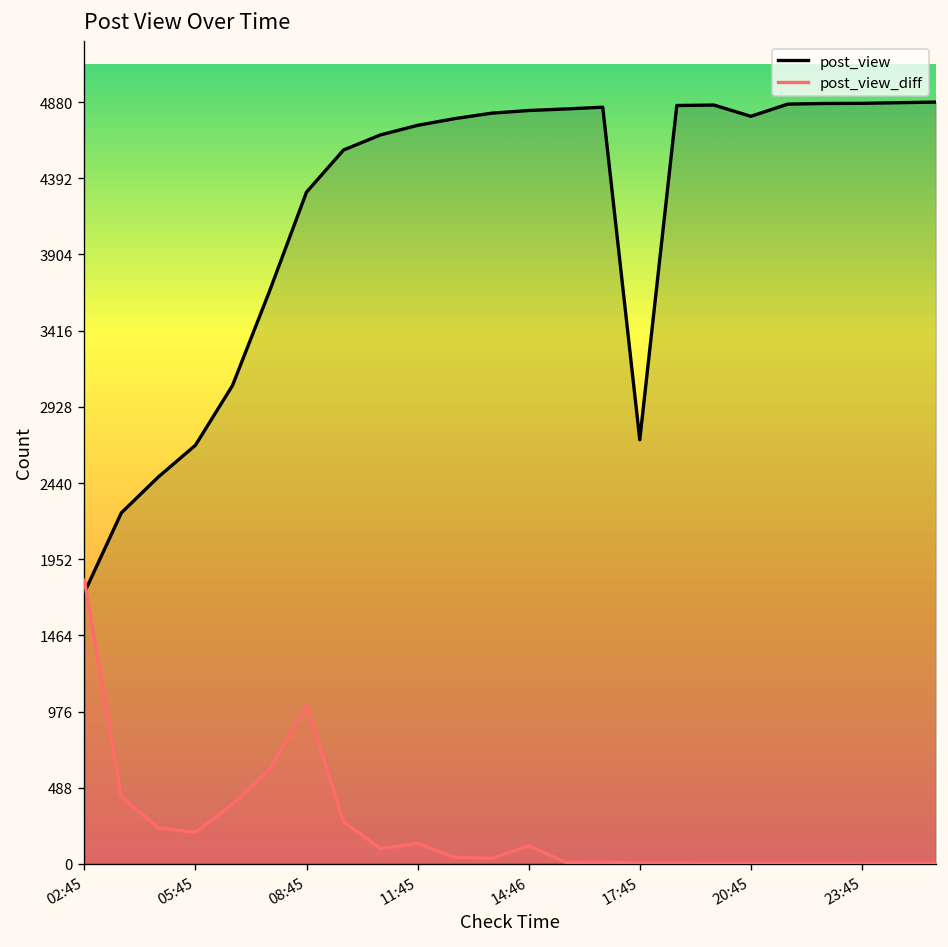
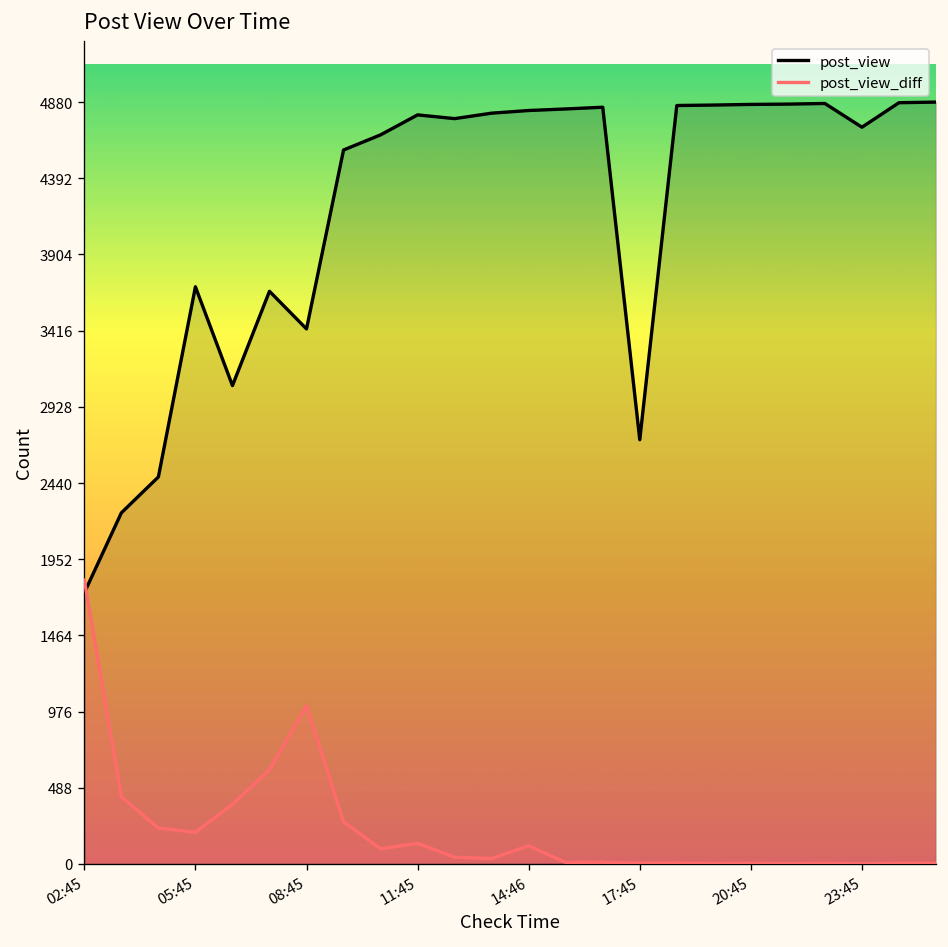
  {
    "post_view": {
      "02:45": 1740,
-     "05:45": 2680,
-     "08:45": 4300,
-     "11:45": 4730,
+     "05:45": 3700,
+     "08:45": 3430,
+     "11:45": 4800,
      "14:46": 4830,
      "17:45": 2720,
-     "20:45": 4790,
-     "23:45": 4870
+     "20:45": 4870,
+     "23:45": 4720
    },
    "post_view_diff": {
      "02:45": 1820,
      "05:45": 200,
      "08:45": 1010,
      "11:45": 130,
      "14:46": 120,
      "17:45": 10,
      "20:45": 0,
      "23:45": 0
    }
  }
